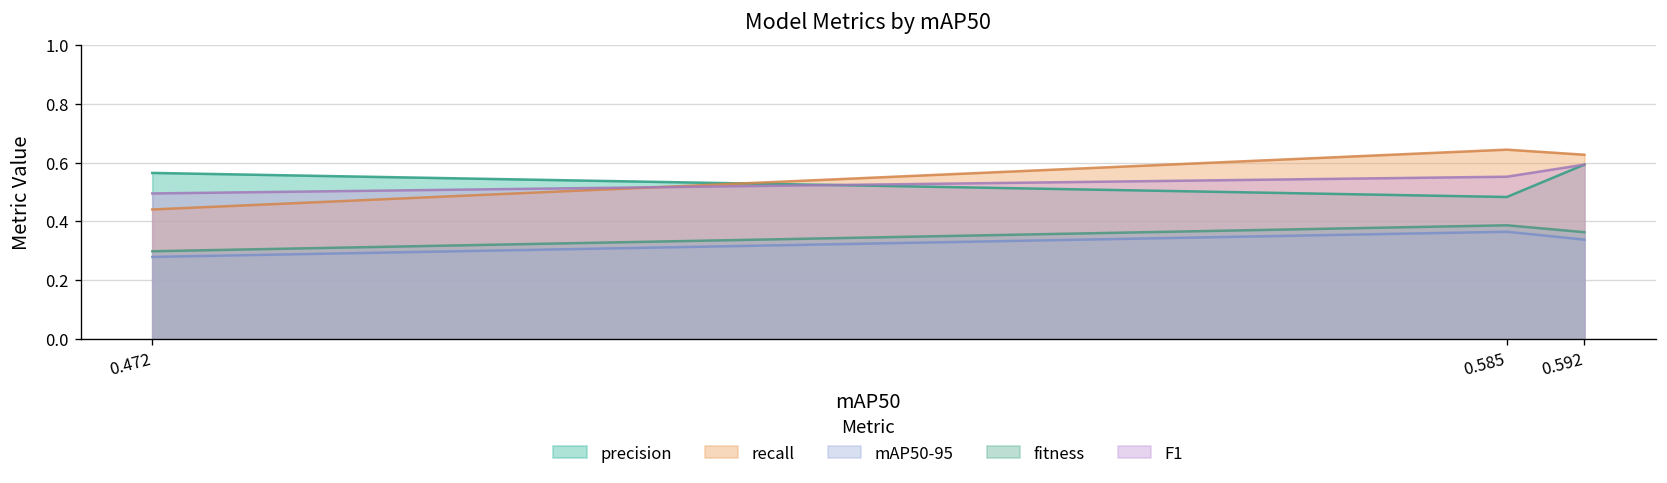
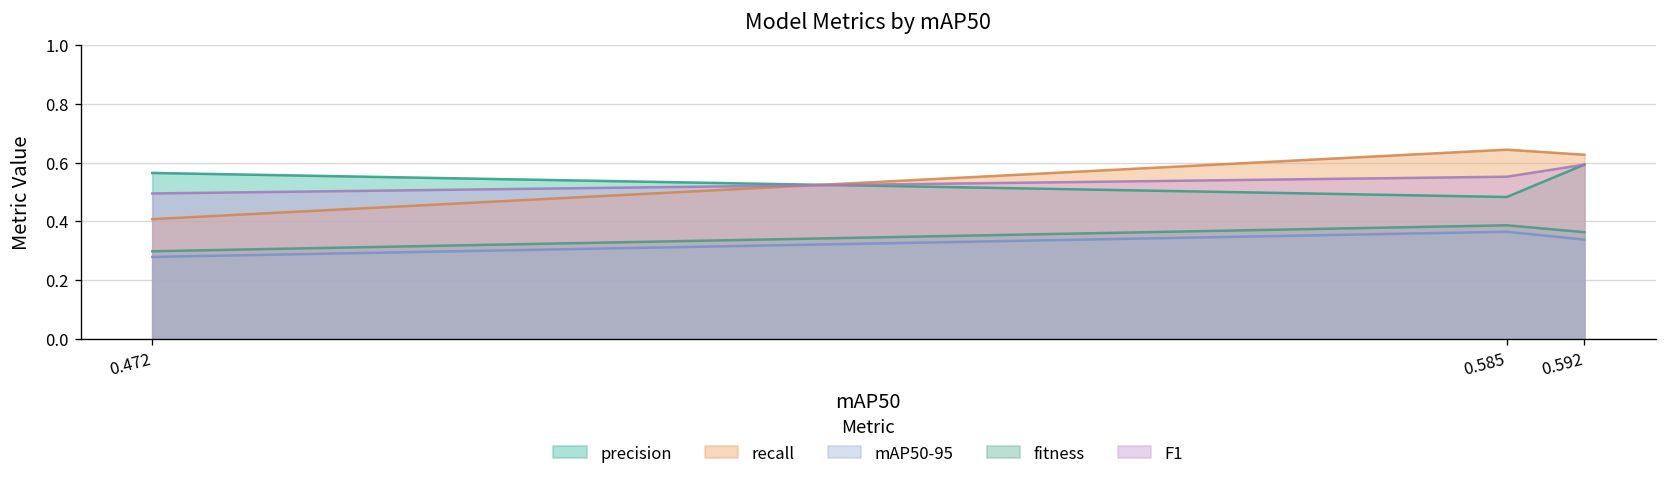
  {
    "recall": {
-     "0.472": 0.44,
+     "0.472": 0.41,
      "0.585": 0.64,
      "0.592": 0.63
    }
  }
